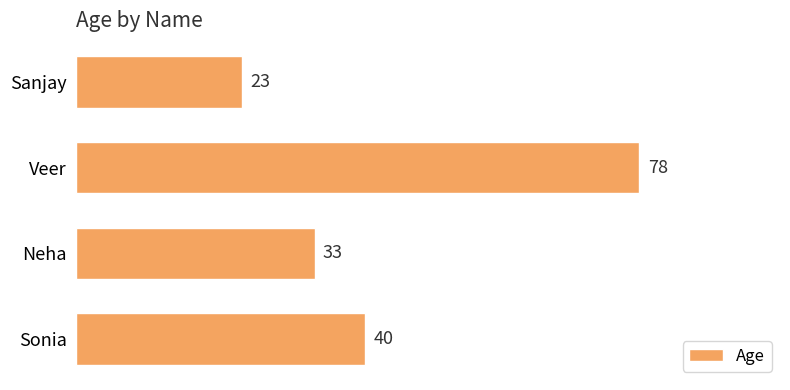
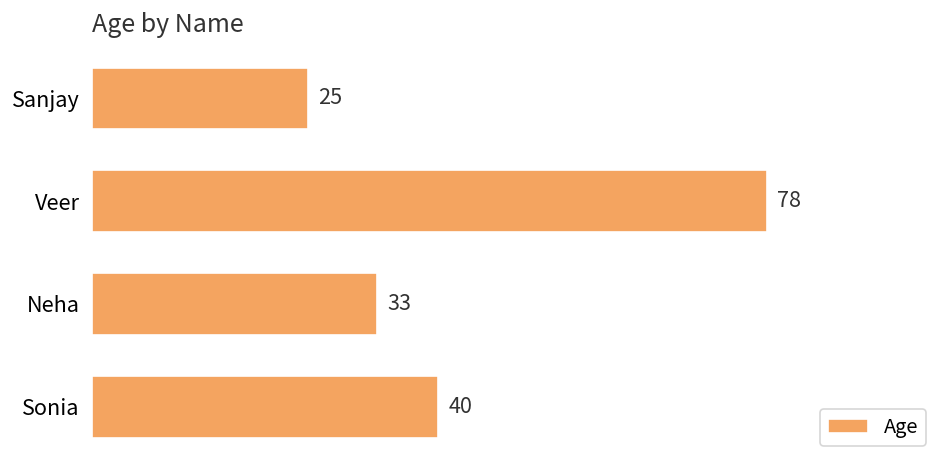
  {
-   "Sanjay": 23,
+   "Sanjay": 25,
    "Veer": 78,
    "Neha": 33,
    "Sonia": 40
  }
